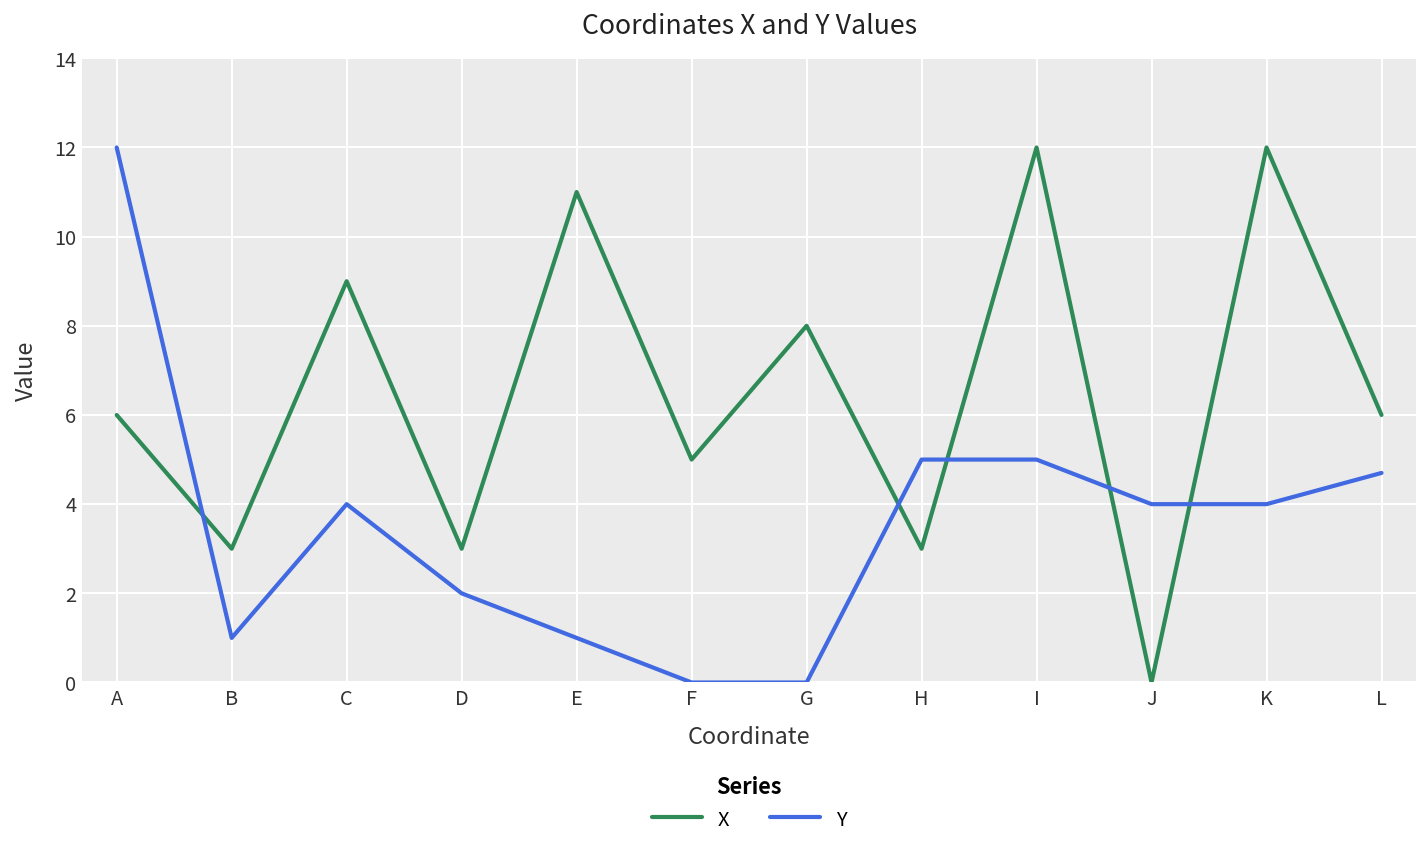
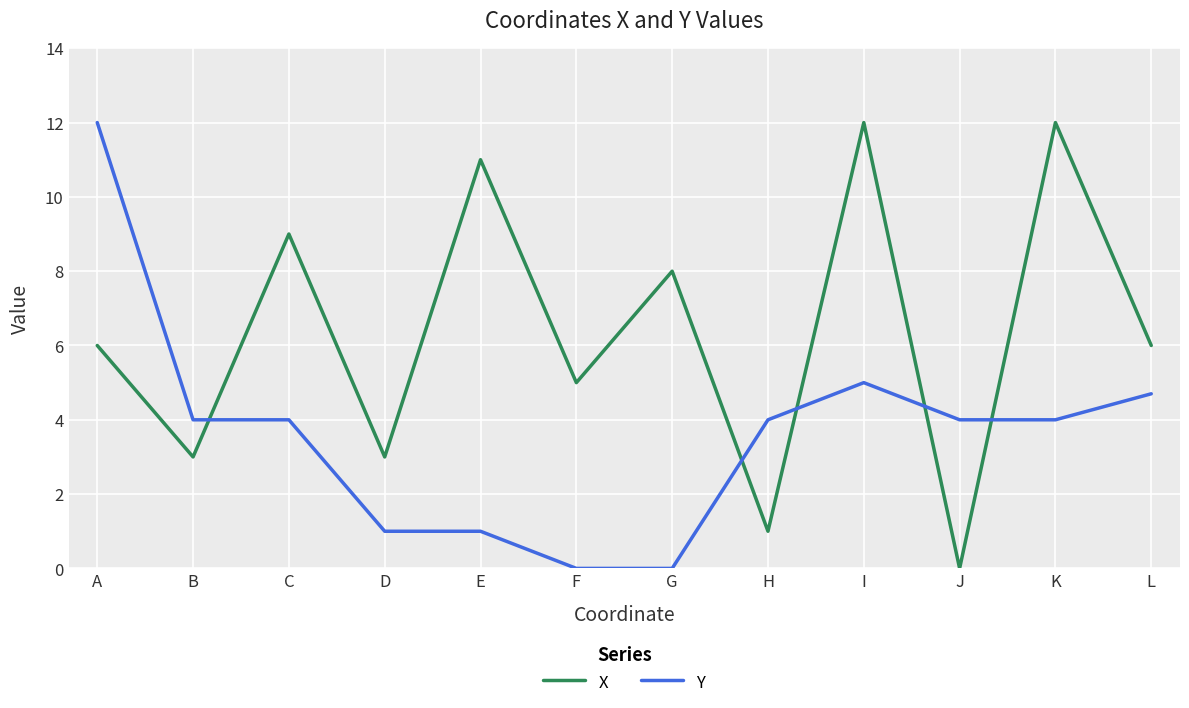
  {
    "X": {
      "A": 6,
      "B": 3,
      "C": 9,
      "D": 3,
      "E": 11,
      "F": 5,
      "G": 8,
-     "H": 3,
+     "H": 1,
      "I": 12,
      "J": 0,
      "K": 12,
      "L": 6
    },
    "Y": {
      "A": 12,
-     "B": 1,
+     "B": 4,
      "C": 4,
-     "D": 2,
+     "D": 1,
      "E": 1,
      "F": 0,
      "G": 0,
-     "H": 5,
+     "H": 4,
      "I": 5,
      "J": 4,
      "K": 4,
      "L": 4.7
    }
  }
